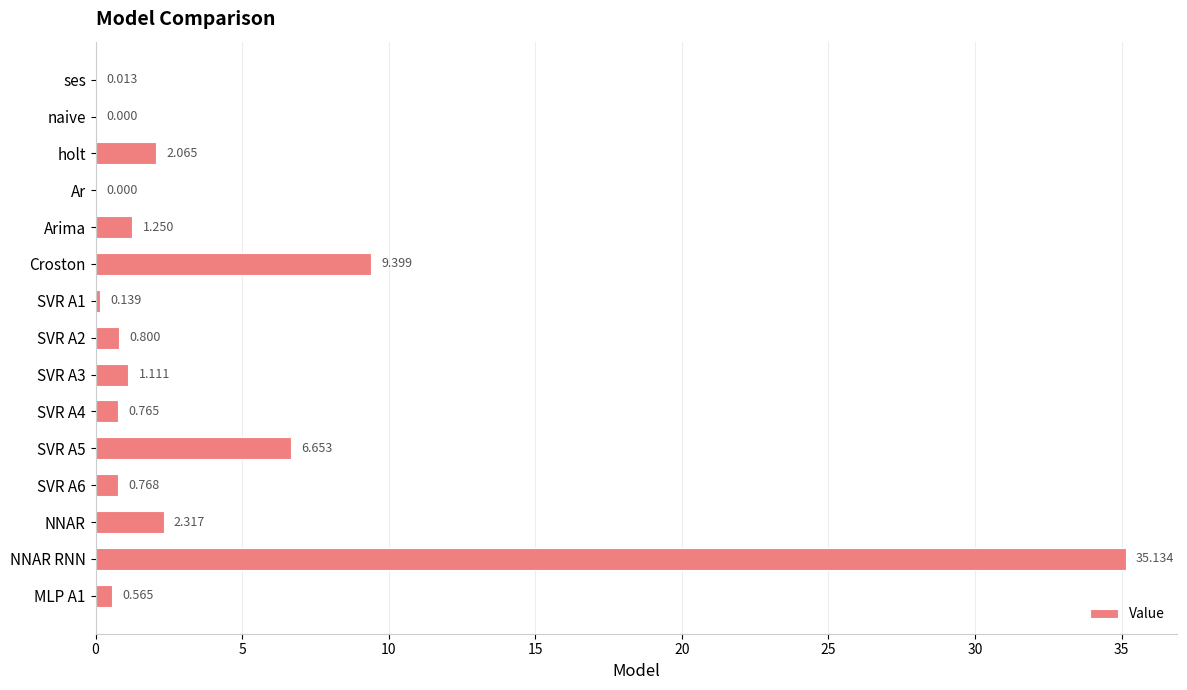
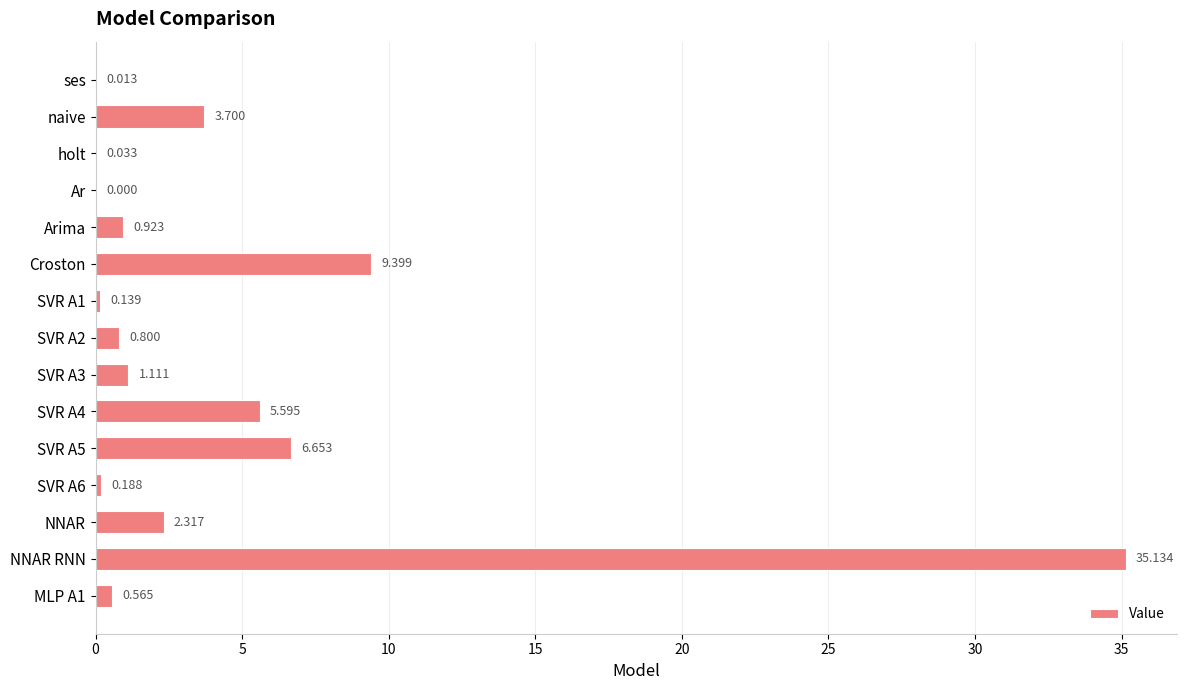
  {
    "ses": 0.013,
-   "naive": 0.000,
-   "holt": 2.065,
+   "naive": 3.700,
+   "holt": 0.033,
    "Ar": 0.000,
-   "Arima": 1.250,
+   "Arima": 0.923,
    "Croston": 9.399,
    "SVR A1": 0.139,
    "SVR A2": 0.800,
    "SVR A3": 1.111,
-   "SVR A4": 0.765,
+   "SVR A4": 5.595,
    "SVR A5": 6.653,
-   "SVR A6": 0.768,
+   "SVR A6": 0.188,
    "NNAR": 2.317,
    "NNAR RNN": 35.134,
    "MLP A1": 0.565
  }
